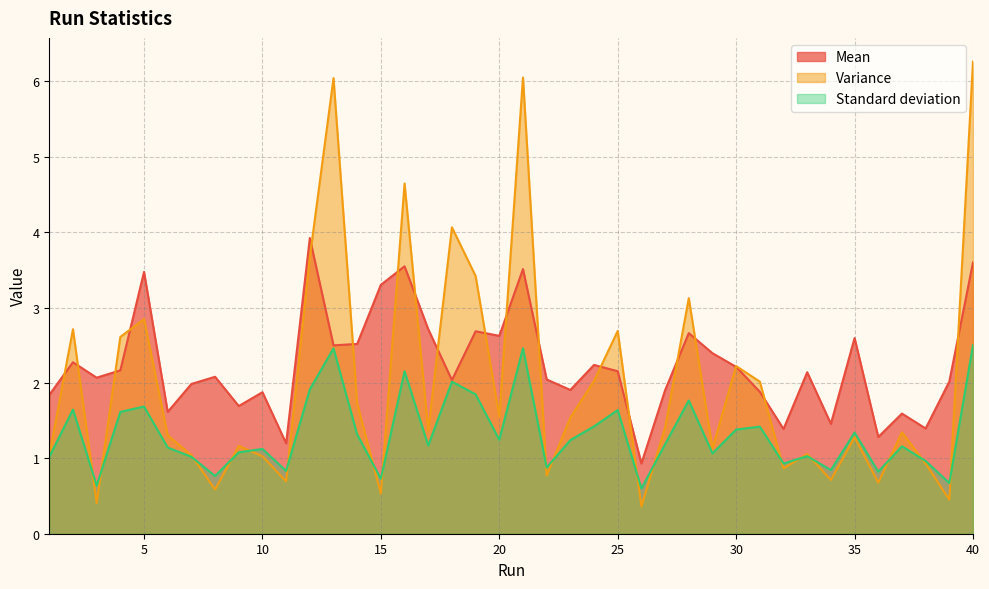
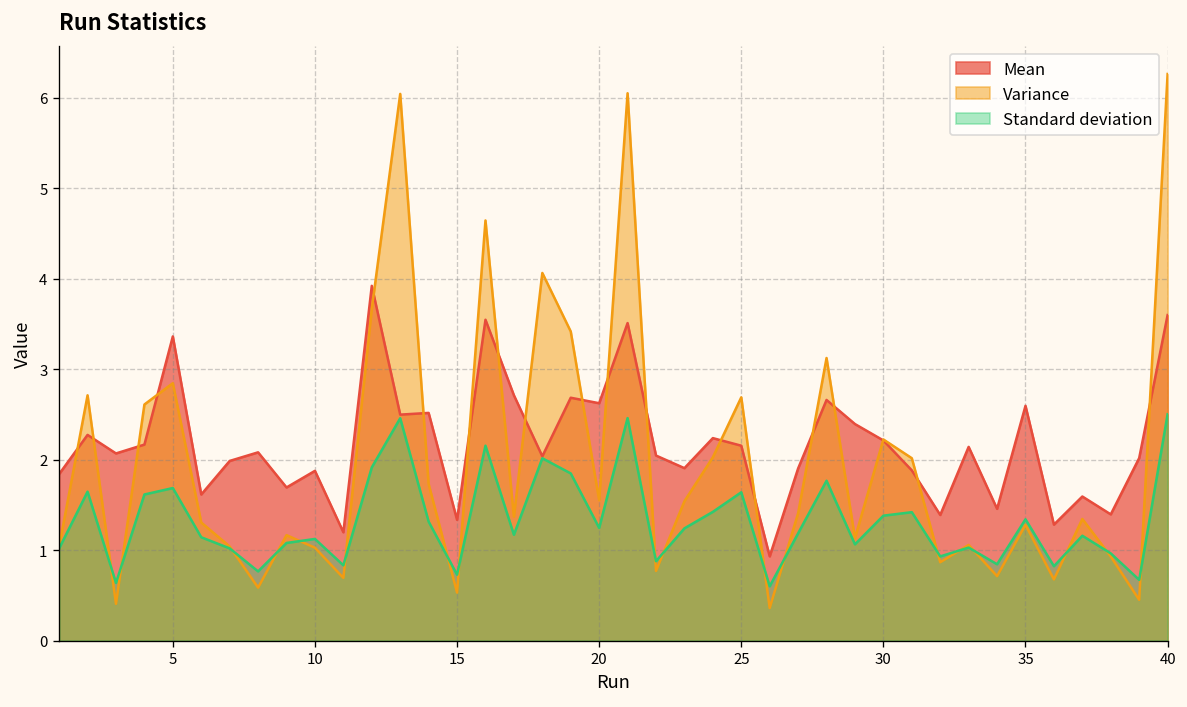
  {
    "Mean": {
-     "5": 3.5,
+     "5": 3.4,
      "10": 1.9,
-     "15": 3.3,
+     "15": 1.3,
      "20": 2.6,
      "25": 2.2,
      "35": 2.6,
      "40": 3.6
    },
    "Variance": {
      "5": 2.8,
      "10": 1.0,
      "15": 0.5,
      "20": 1.6,
      "25": 2.7,
      "35": 1.3,
      "40": 6.3
    },
    "Standard deviation": {
      "5": 1.7,
      "10": 1.1,
      "15": 0.7,
      "20": 1.2,
      "25": 1.6,
      "30": 1.4,
      "35": 1.3,
      "40": 2.5
    }
  }
